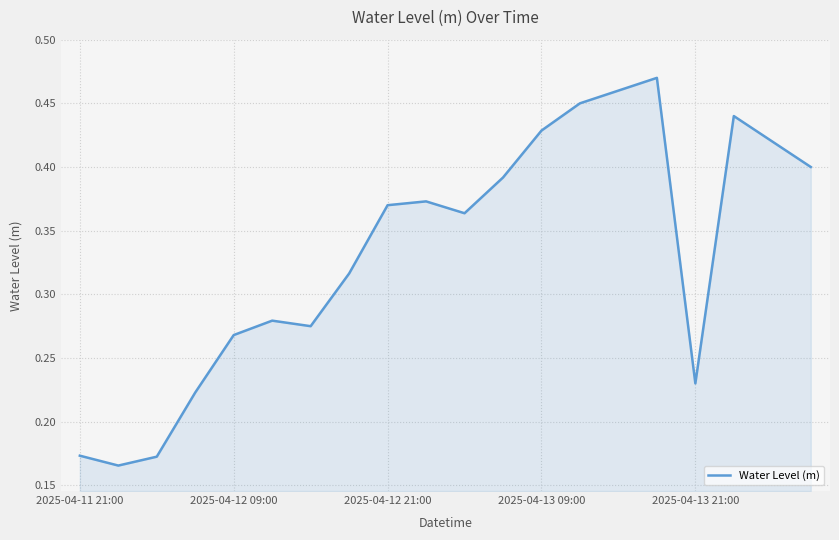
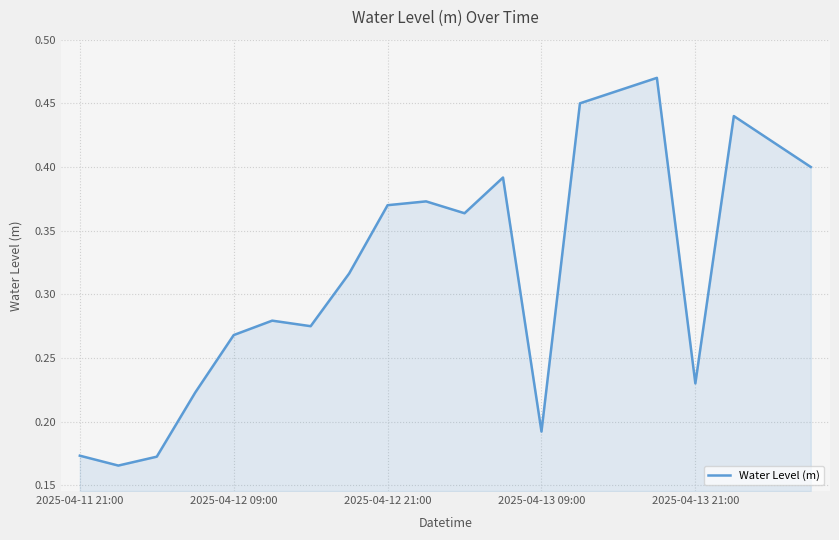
  {
    "2025-04-11 21:00": 0.173,
    "2025-04-12 09:00": 0.268,
    "2025-04-12 21:00": 0.370,
-   "2025-04-13 09:00": 0.429,
+   "2025-04-13 09:00": 0.192,
    "2025-04-13 21:00": 0.230
  }
